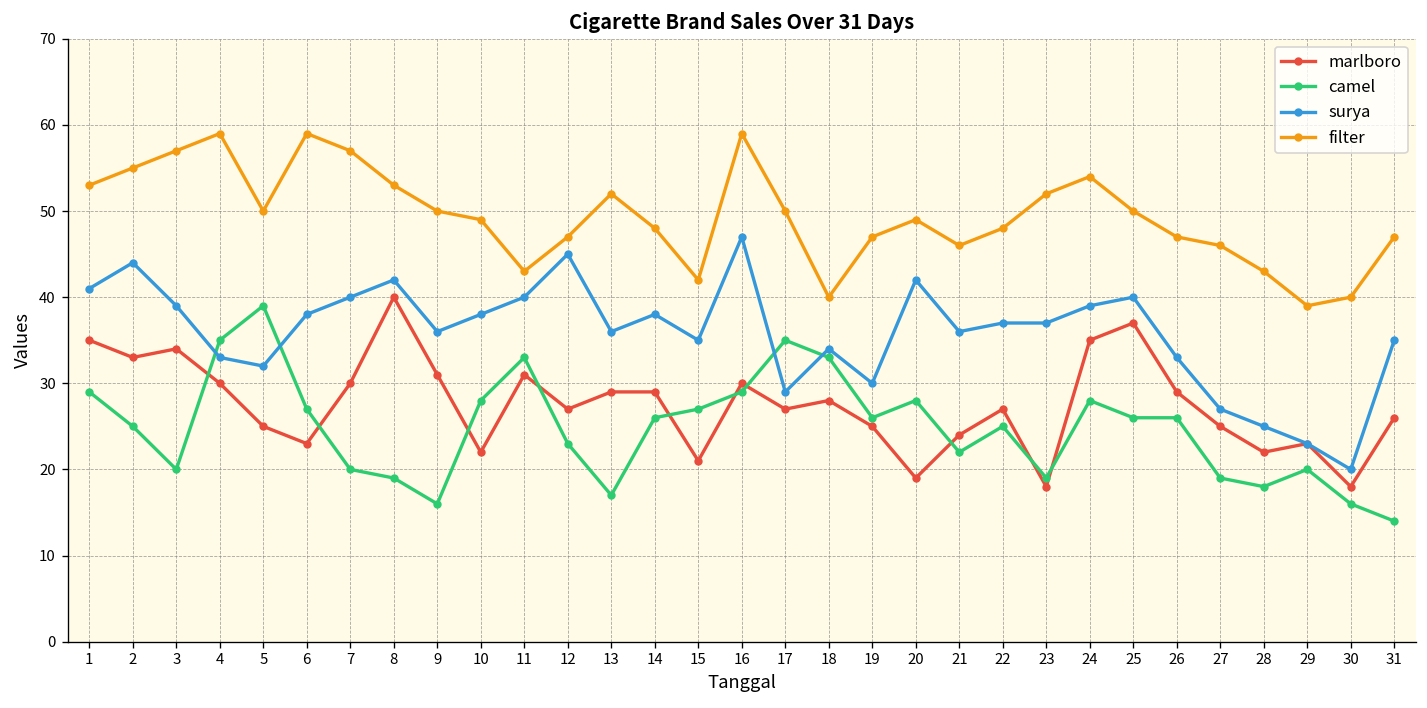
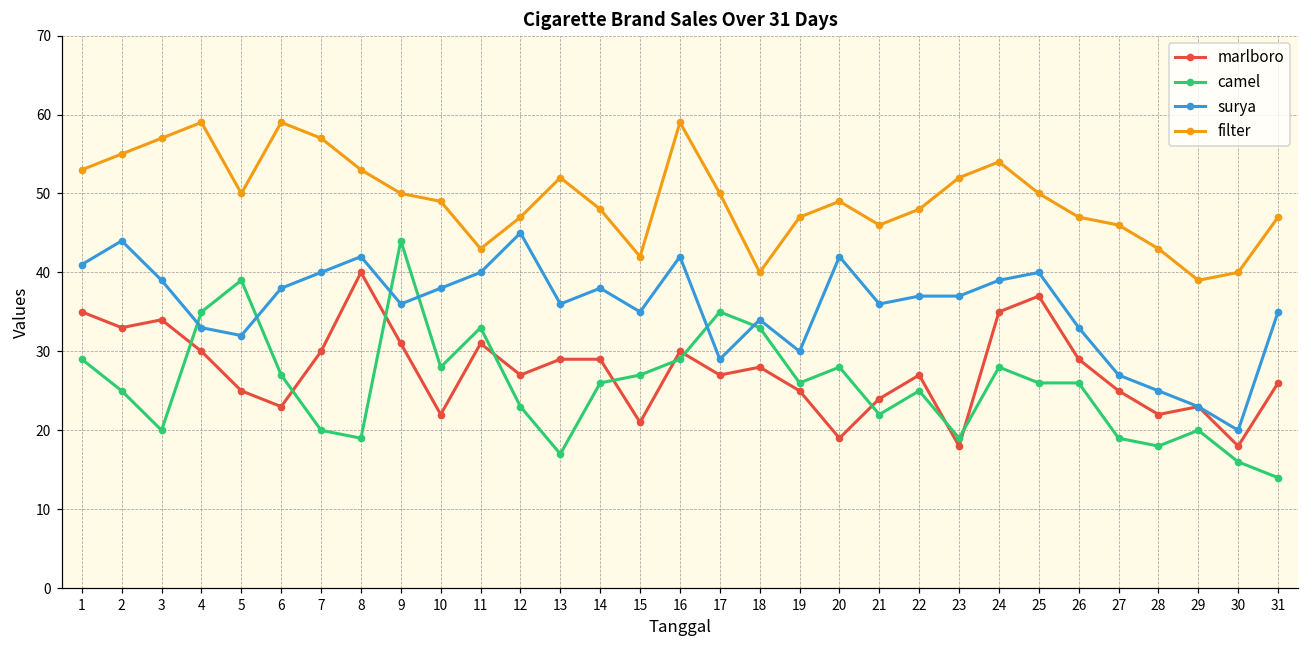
  {
    "marlboro": {
      "1": 35,
      "2": 33,
      "3": 34,
      "4": 30,
      "5": 25,
      "6": 23,
      "7": 30,
      "8": 40,
      "9": 31,
      "10": 22,
      "11": 31,
      "12": 27,
      "13": 29,
      "14": 29,
      "15": 21,
      "16": 30,
      "17": 27,
      "18": 28,
      "19": 25,
      "20": 19,
      "21": 24,
      "22": 27,
      "23": 18,
      "24": 35,
      "25": 37,
      "26": 29,
      "27": 25,
      "28": 22,
      "30": 18,
      "31": 26
    },
    "camel": {
      "1": 29,
      "2": 25,
      "3": 20,
      "4": 35,
      "5": 39,
      "6": 27,
      "7": 20,
      "8": 19,
-     "9": 16,
+     "9": 44,
      "10": 28,
      "11": 33,
      "12": 23,
      "13": 17,
      "14": 26,
      "15": 27,
      "16": 29,
      "17": 35,
      "18": 33,
      "19": 26,
      "20": 28,
      "21": 22,
      "22": 25,
      "23": 19,
      "24": 28,
      "25": 26,
      "26": 26,
      "27": 19,
      "28": 18,
      "29": 20,
      "30": 16,
      "31": 14
    },
    "surya": {
      "1": 41,
      "2": 44,
      "3": 39,
      "4": 33,
      "5": 32,
      "6": 38,
      "7": 40,
      "8": 42,
      "9": 36,
      "10": 38,
      "11": 40,
      "12": 45,
      "13": 36,
      "14": 38,
      "15": 35,
-     "16": 47,
+     "16": 42,
      "17": 29,
      "18": 34,
      "19": 30,
      "20": 42,
      "21": 36,
      "22": 37,
      "23": 37,
      "24": 39,
      "25": 40,
      "26": 33,
      "27": 27,
      "28": 25,
      "30": 20,
      "31": 35
    },
    "filter": {
      "1": 53,
      "2": 55,
      "3": 57,
      "4": 59,
      "5": 50,
      "6": 59,
      "7": 57,
      "8": 53,
      "9": 50,
      "10": 49,
      "11": 43,
      "12": 47,
      "13": 52,
      "14": 48,
      "15": 42,
      "16": 59,
      "17": 50,
      "18": 40,
      "19": 47,
      "20": 49,
      "21": 46,
      "22": 48,
      "23": 52,
      "24": 54,
      "25": 50,
      "26": 47,
      "27": 46,
      "28": 43,
      "29": 39,
      "30": 40,
      "31": 47
    }
  }
